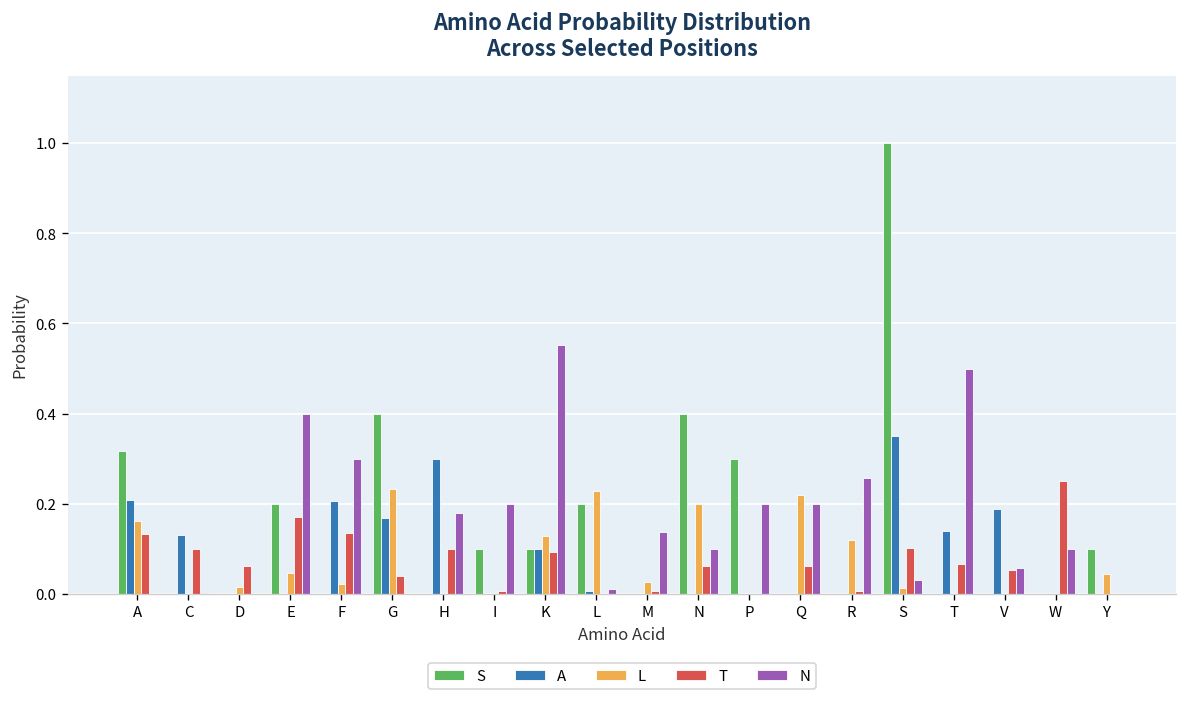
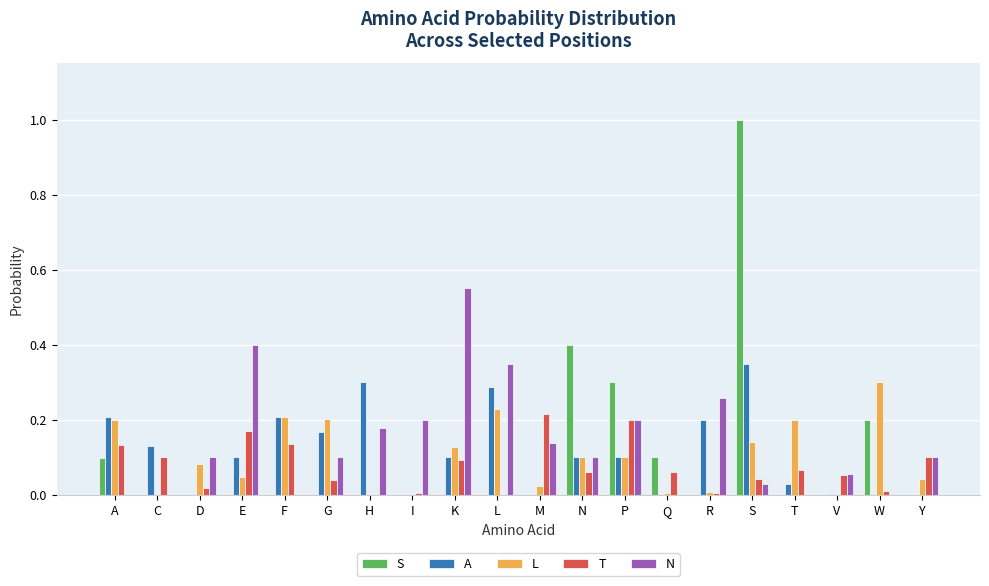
  {
    "S": {
-     "A": 0.32,
+     "A": 0.10,
      "C": 0.00,
      "D": 0.00,
-     "E": 0.2,
+     "E": 0.0,
      "F": 0.00,
-     "G": 0.4,
+     "G": 0.0,
      "H": 0.00,
-     "I": 0.1,
-     "K": 0.1,
-     "L": 0.2,
+     "I": 0.0,
+     "K": 0.0,
+     "L": 0.0,
      "M": 0.00,
      "N": 0.40,
      "P": 0.30,
-     "Q": 0.0,
+     "Q": 0.1,
      "R": 0.00,
      "S": 1.00,
      "T": 0.00,
      "V": 0.00,
-     "W": 0.0,
-     "Y": 0.1
+     "W": 0.2,
+     "Y": 0.0
    },
    "A": {
      "A": 0.21,
      "C": 0.13,
      "D": 0.00,
-     "E": 0.0,
+     "E": 0.1,
      "F": 0.21,
      "G": 0.17,
      "H": 0.30,
      "I": 0.00,
      "K": 0.10,
-     "L": 0.01,
+     "L": 0.29,
      "M": 0.00,
-     "N": 0.0,
-     "P": 0.0,
+     "N": 0.1,
+     "P": 0.1,
      "Q": 0.00,
-     "R": 0.0,
+     "R": 0.2,
      "S": 0.35,
-     "T": 0.14,
-     "V": 0.19,
+     "T": 0.03,
+     "V": 0.00,
      "W": 0.00,
      "Y": 0.00
    },
    "L": {
-     "A": 0.16,
+     "A": 0.20,
      "C": 0.00,
-     "D": 0.02,
+     "D": 0.08,
      "E": 0.05,
-     "F": 0.02,
-     "G": 0.23,
+     "F": 0.21,
+     "G": 0.20,
      "H": 0.00,
      "I": 0.00,
      "K": 0.13,
      "L": 0.23,
      "M": 0.03,
-     "N": 0.2,
-     "P": 0.0,
-     "Q": 0.22,
-     "R": 0.12,
-     "S": 0.01,
-     "T": 0.0,
+     "N": 0.1,
+     "P": 0.1,
+     "Q": 0.01,
+     "R": 0.01,
+     "S": 0.14,
+     "T": 0.2,
      "V": 0.00,
-     "W": 0.0,
+     "W": 0.3,
      "Y": 0.04
    },
    "T": {
      "A": 0.13,
      "C": 0.10,
-     "D": 0.06,
+     "D": 0.02,
      "E": 0.17,
      "F": 0.14,
      "G": 0.04,
-     "H": 0.1,
+     "H": 0.0,
      "K": 0.09,
      "L": 0.00,
-     "M": 0.01,
+     "M": 0.22,
      "N": 0.06,
-     "P": 0.0,
+     "P": 0.2,
      "Q": 0.06,
-     "S": 0.10,
+     "S": 0.04,
      "T": 0.07,
      "V": 0.05,
-     "W": 0.25,
-     "Y": 0.0
+     "W": 0.01,
+     "Y": 0.1
    },
    "N": {
      "A": 0.00,
-     "D": 0.0,
+     "D": 0.1,
      "E": 0.40,
-     "F": 0.3,
-     "G": 0.0,
+     "F": 0.0,
+     "G": 0.1,
      "H": 0.18,
      "I": 0.20,
      "K": 0.55,
-     "L": 0.01,
+     "L": 0.35,
      "M": 0.14,
      "N": 0.10,
      "P": 0.20,
-     "Q": 0.2,
+     "Q": 0.0,
      "R": 0.26,
      "S": 0.03,
-     "T": 0.5,
+     "T": 0.0,
      "V": 0.06,
-     "W": 0.1,
-     "Y": 0.0
+     "W": 0.0,
+     "Y": 0.1
    }
  }
